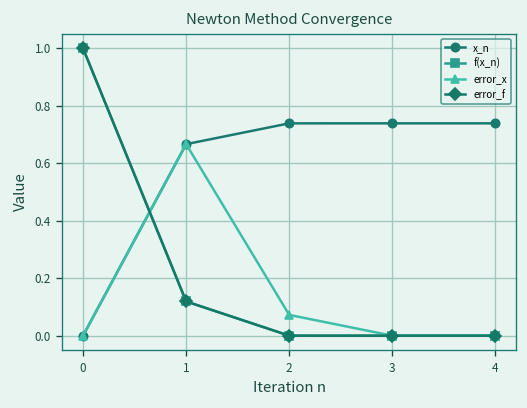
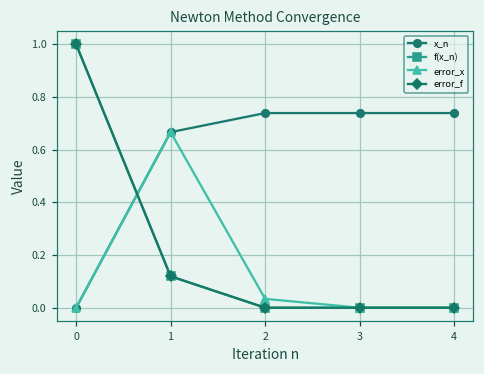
  {
    "error_x": {
-     "2": 0.07
+     "2": 0.03
    }
  }
